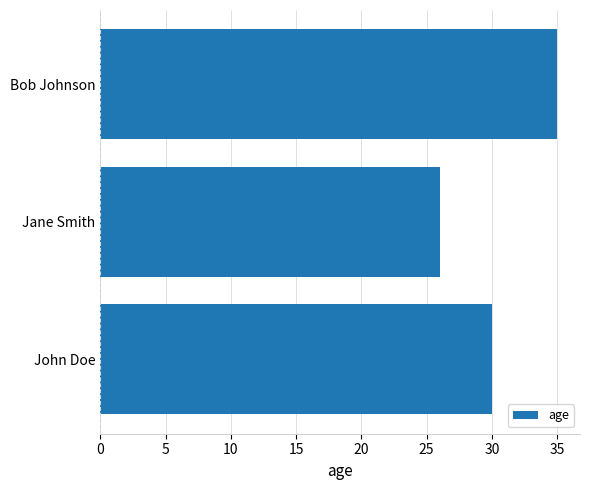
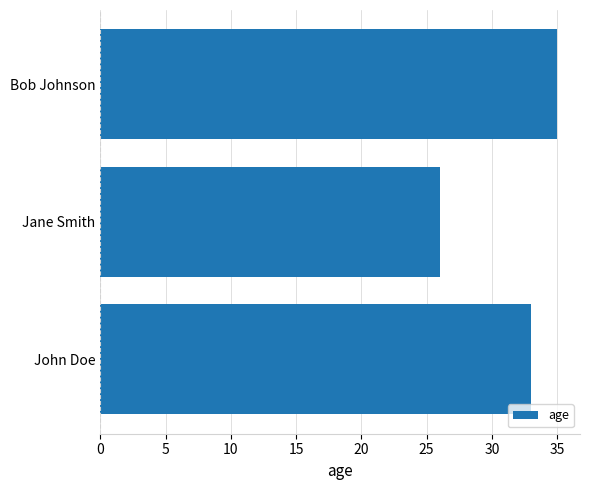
  {
    "Bob Johnson": 35,
    "Jane Smith": 26,
-   "John Doe": 30
+   "John Doe": 33
  }
